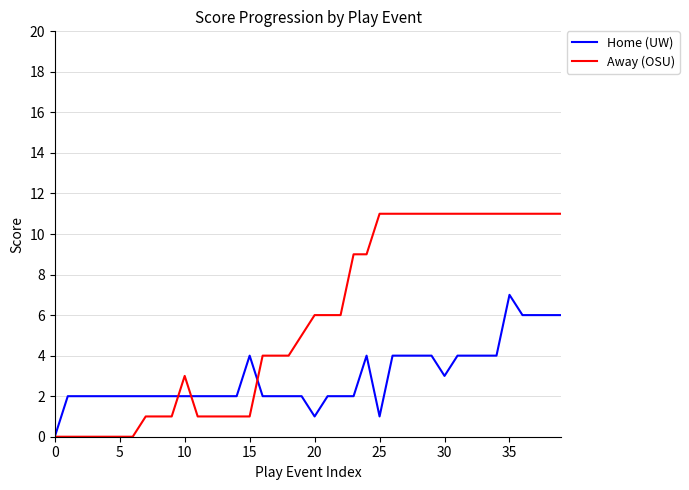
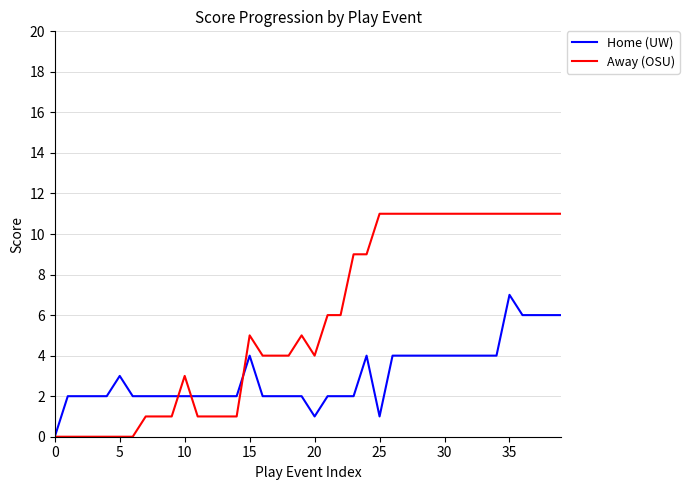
  {
    "Home (UW)": {
-     "5": 2,
+     "5": 3,
      "10": 2,
      "15": 4,
      "20": 1,
      "25": 1,
-     "30": 3,
+     "30": 4,
      "35": 7
    },
    "Away (OSU)": {
      "5": 0,
      "10": 3,
-     "15": 1,
-     "20": 6,
+     "15": 5,
+     "20": 4,
      "25": 11,
      "30": 11,
      "35": 11
    }
  }
